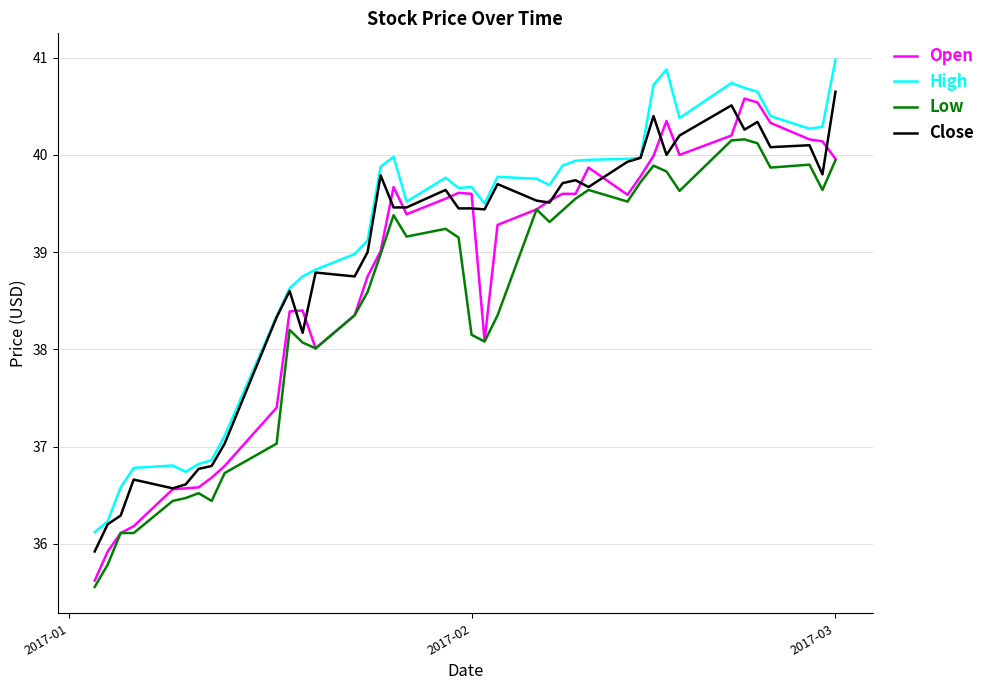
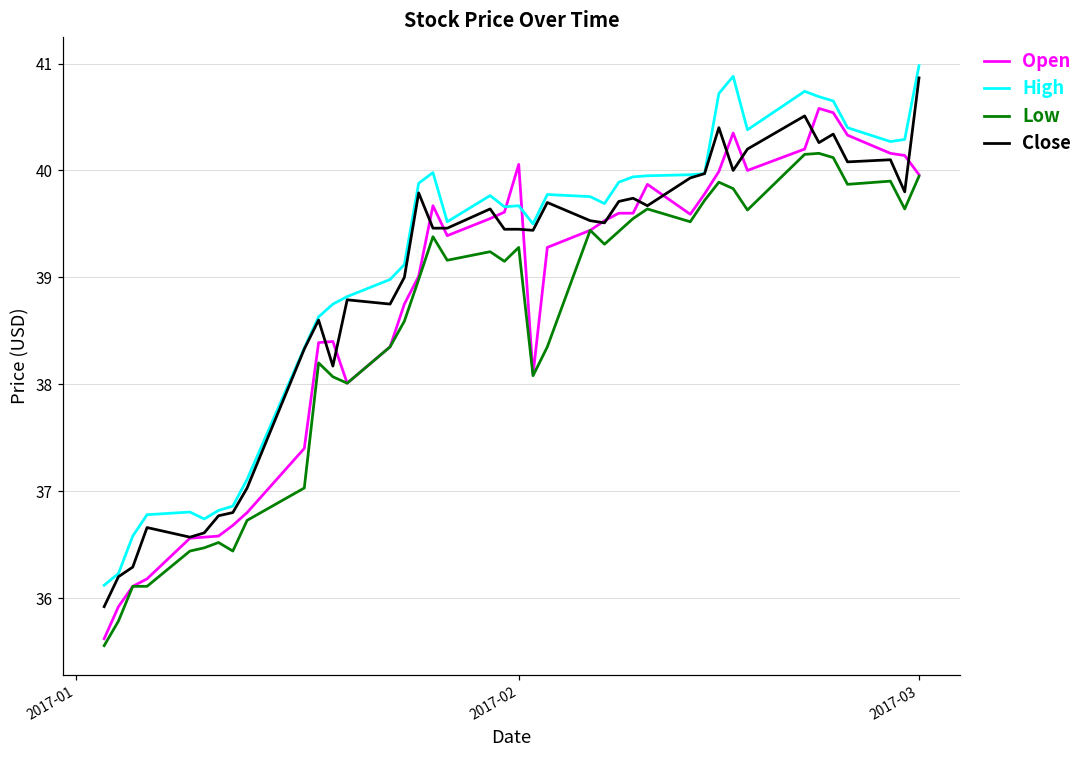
  {
    "Open": {
-     "2017-02": 39.6
+     "2017-02": 40.1
    },
    "High": {
      "2017-02": 39.7,
      "2017-03": 41.0
    },
    "Low": {
-     "2017-02": 38.1
+     "2017-02": 39.3
    },
    "Close": {
      "2017-02": 39.5,
-     "2017-03": 40.7
+     "2017-03": 40.9
    }
  }
